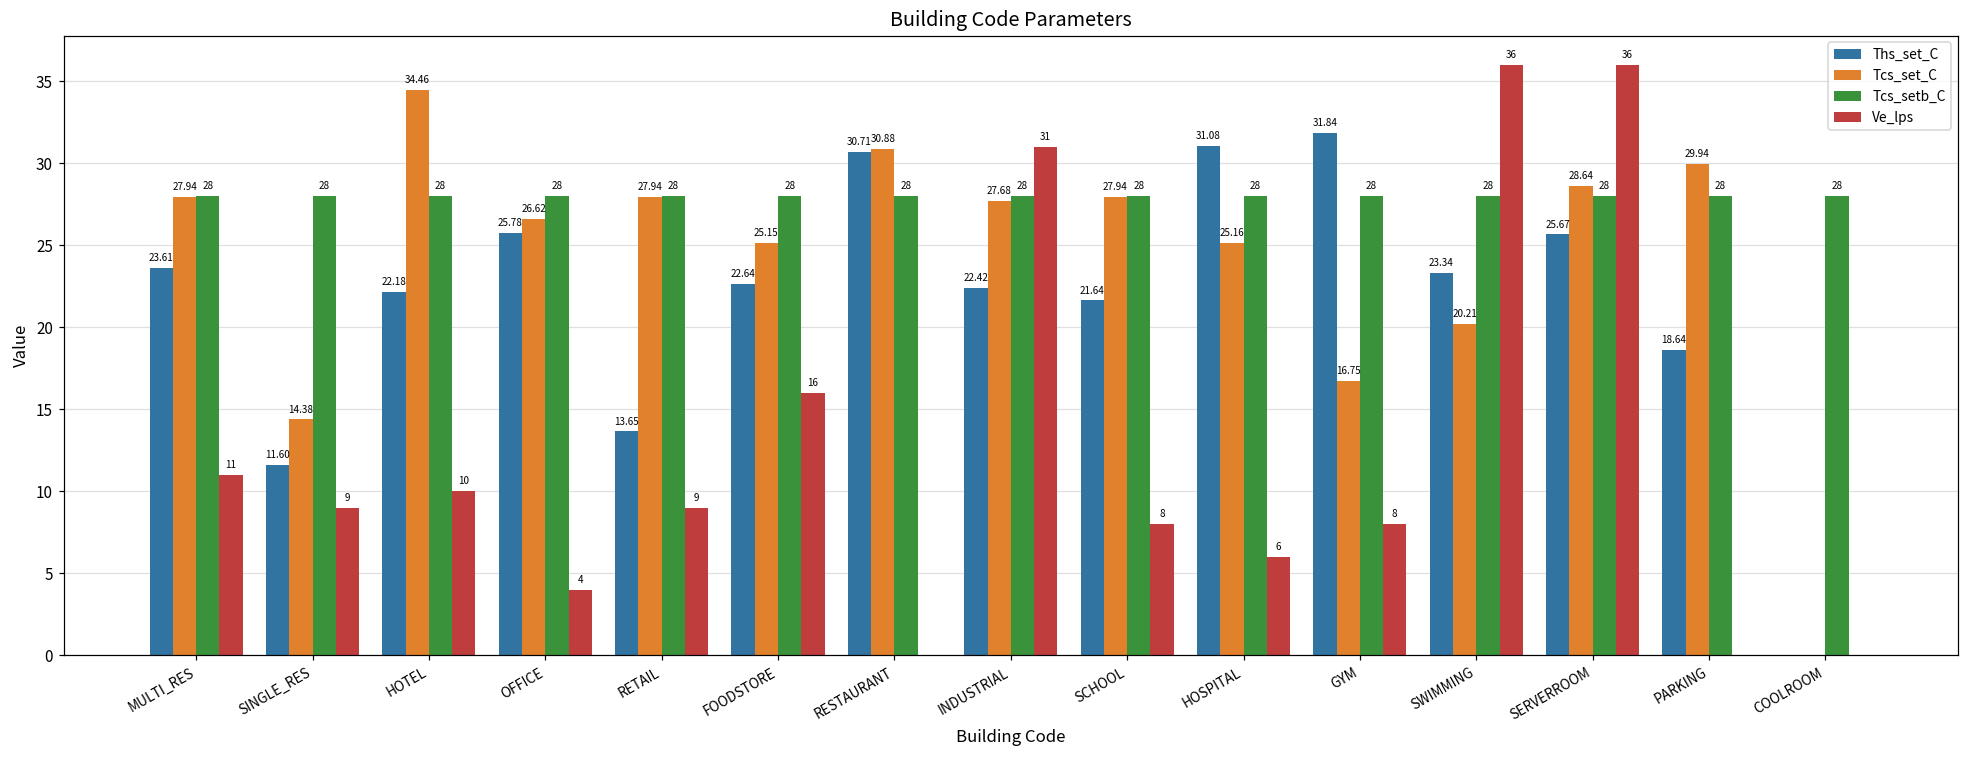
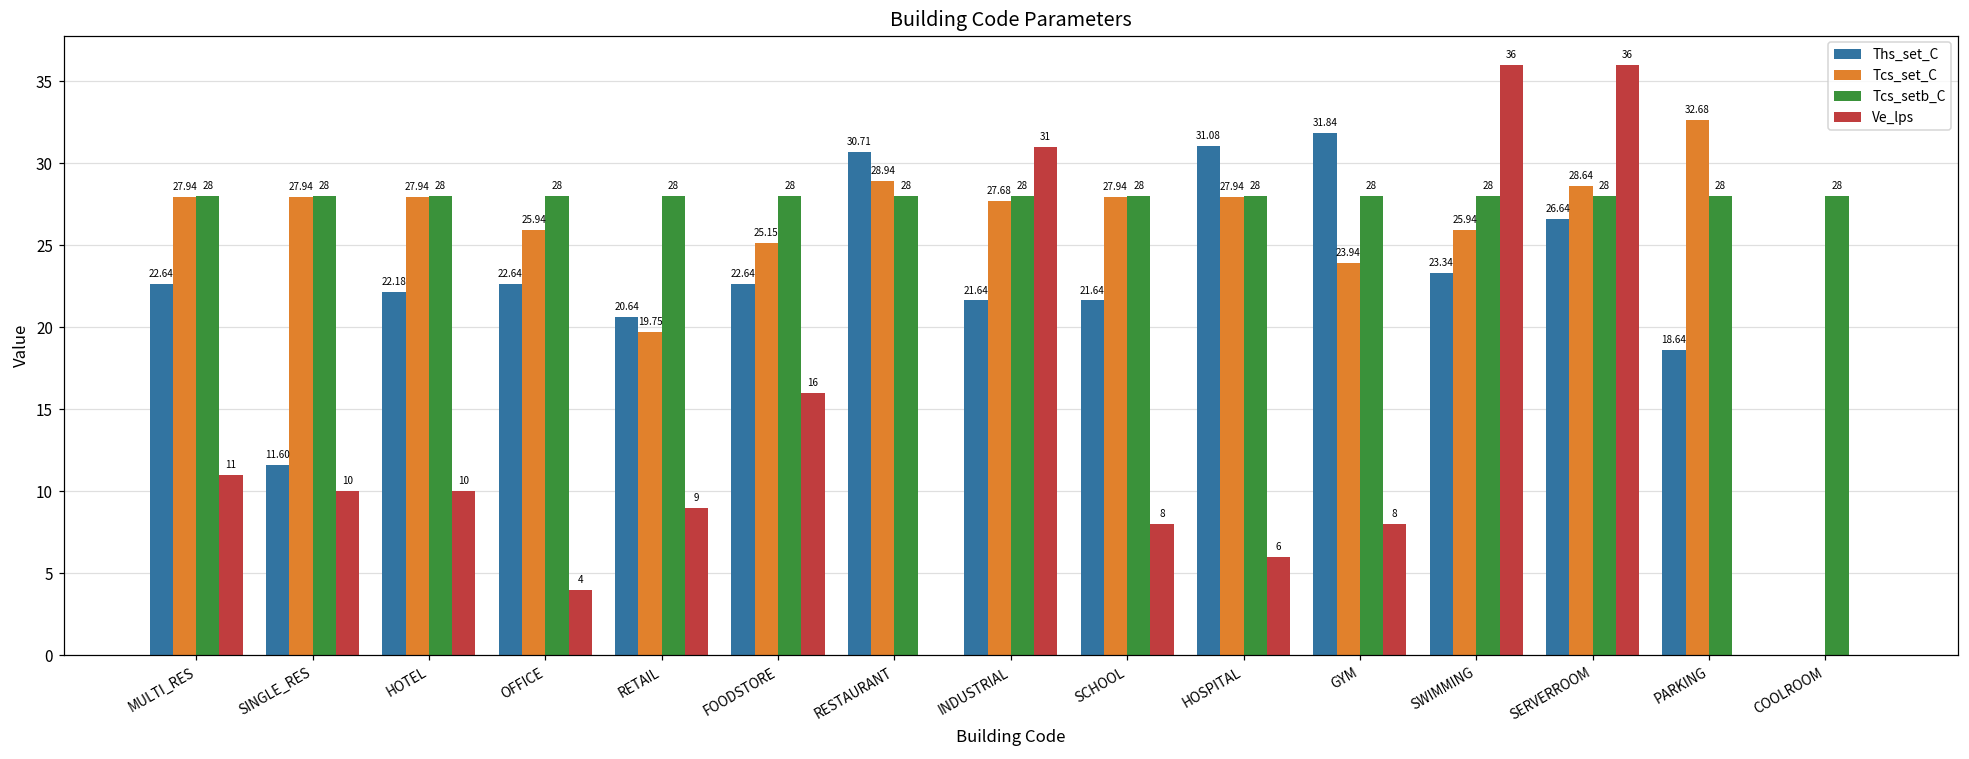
  {
    "Ths_set_C": {
-     "MULTI_RES": 23.61,
+     "MULTI_RES": 22.64,
      "SINGLE_RES": 11.60,
      "HOTEL": 22.18,
-     "OFFICE": 25.78,
-     "RETAIL": 13.65,
+     "OFFICE": 22.64,
+     "RETAIL": 20.64,
      "FOODSTORE": 22.64,
      "RESTAURANT": 30.71,
-     "INDUSTRIAL": 22.42,
+     "INDUSTRIAL": 21.64,
      "SCHOOL": 21.64,
      "HOSPITAL": 31.08,
      "GYM": 31.84,
      "SWIMMING": 23.34,
-     "SERVERROOM": 25.67,
+     "SERVERROOM": 26.64,
      "PARKING": 18.64
    },
    "Tcs_set_C": {
      "MULTI_RES": 27.94,
-     "SINGLE_RES": 14.38,
-     "HOTEL": 34.46,
-     "OFFICE": 26.62,
-     "RETAIL": 27.94,
+     "SINGLE_RES": 27.94,
+     "HOTEL": 27.94,
+     "OFFICE": 25.94,
+     "RETAIL": 19.75,
      "FOODSTORE": 25.15,
-     "RESTAURANT": 30.88,
+     "RESTAURANT": 28.94,
      "INDUSTRIAL": 27.68,
      "SCHOOL": 27.94,
-     "HOSPITAL": 25.16,
-     "GYM": 16.75,
-     "SWIMMING": 20.21,
+     "HOSPITAL": 27.94,
+     "GYM": 23.94,
+     "SWIMMING": 25.94,
      "SERVERROOM": 28.64,
-     "PARKING": 29.94
+     "PARKING": 32.68
    },
    "Tcs_setb_C": {
      "MULTI_RES": 28,
      "SINGLE_RES": 28,
      "HOTEL": 28,
      "OFFICE": 28,
      "RETAIL": 28,
      "FOODSTORE": 28,
      "RESTAURANT": 28,
      "INDUSTRIAL": 28,
      "SCHOOL": 28,
      "HOSPITAL": 28,
      "GYM": 28,
      "SWIMMING": 28,
      "SERVERROOM": 28,
      "PARKING": 28,
      "COOLROOM": 28
    },
    "Ve_lps": {
      "MULTI_RES": 11,
-     "SINGLE_RES": 9,
+     "SINGLE_RES": 10,
      "HOTEL": 10,
      "OFFICE": 4,
      "RETAIL": 9,
      "FOODSTORE": 16,
      "INDUSTRIAL": 31,
      "SCHOOL": 8,
      "HOSPITAL": 6,
      "GYM": 8,
      "SWIMMING": 36,
      "SERVERROOM": 36
    }
  }
